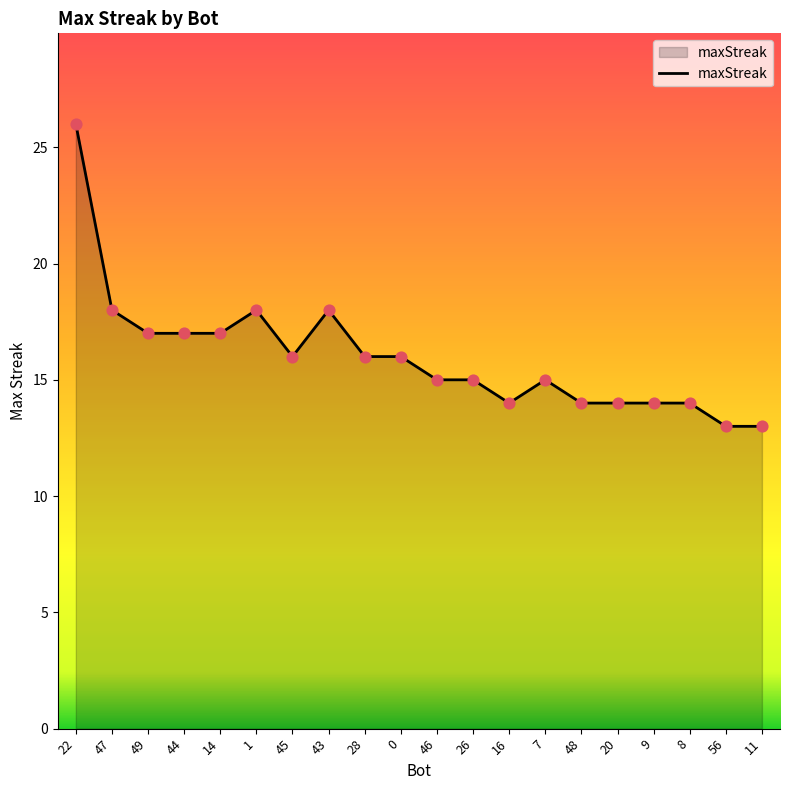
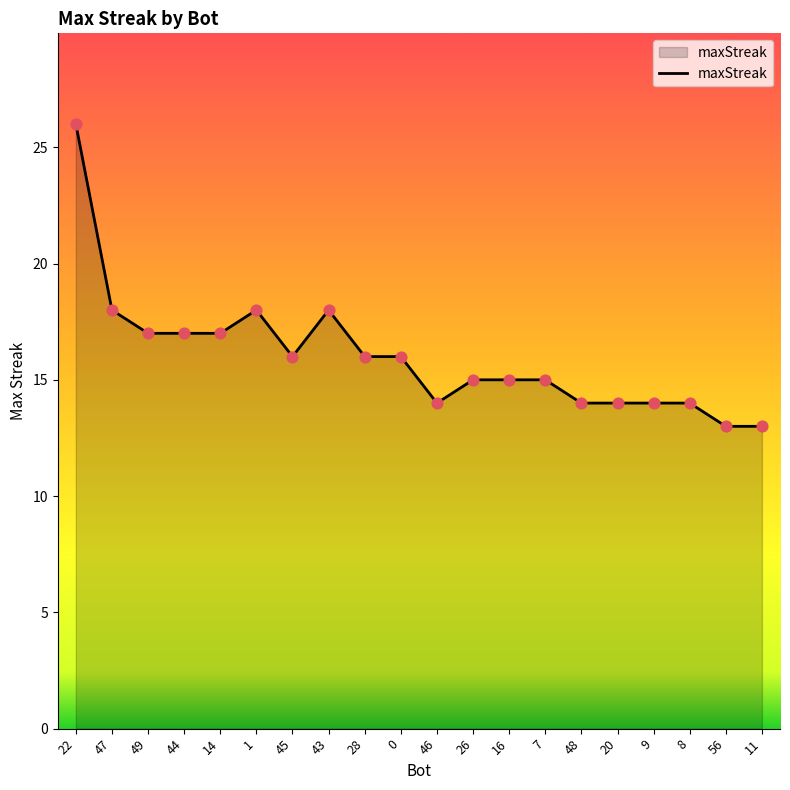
  {
    "22": 26,
    "47": 18,
    "49": 17,
    "44": 17,
    "14": 17,
    "1": 18,
    "45": 16,
    "43": 18,
    "28": 16,
    "0": 16,
-   "46": 15,
+   "46": 14,
    "26": 15,
-   "16": 14,
+   "16": 15,
    "7": 15,
    "48": 14,
    "20": 14,
    "9": 14,
    "8": 14,
    "56": 13,
    "11": 13
  }
